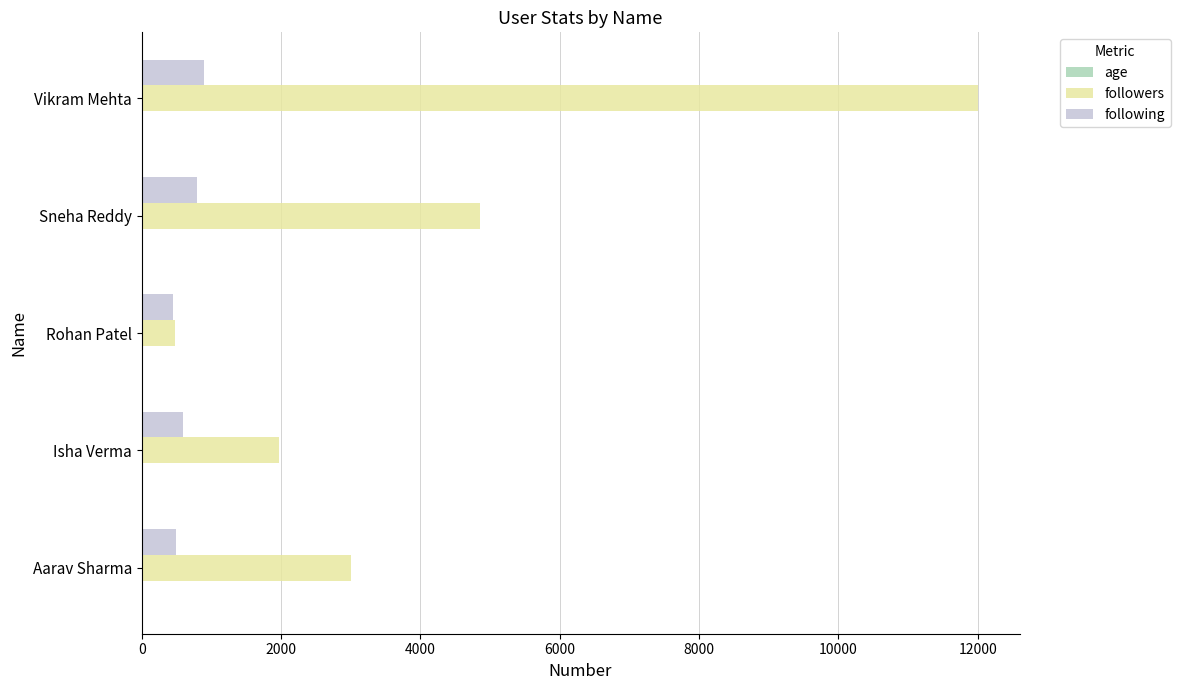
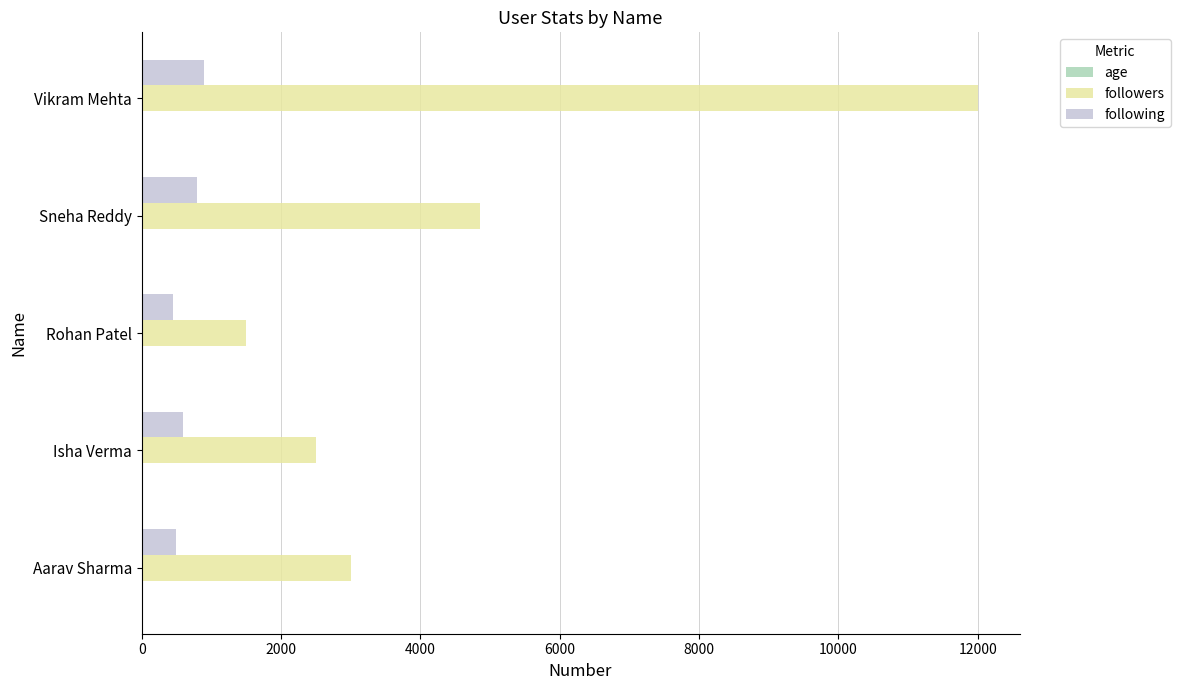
  {
    "followers": {
      "Vikram Mehta": 12000,
      "Sneha Reddy": 4900,
-     "Rohan Patel": 500,
-     "Isha Verma": 2000,
+     "Rohan Patel": 1500,
+     "Isha Verma": 2500,
      "Aarav Sharma": 3000
    }
  }
